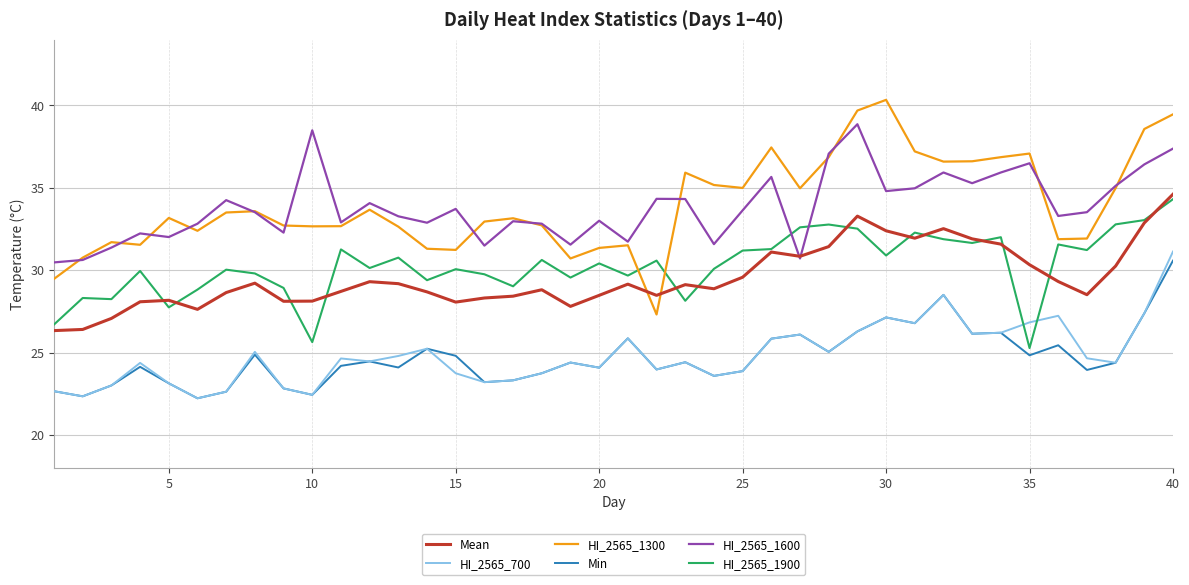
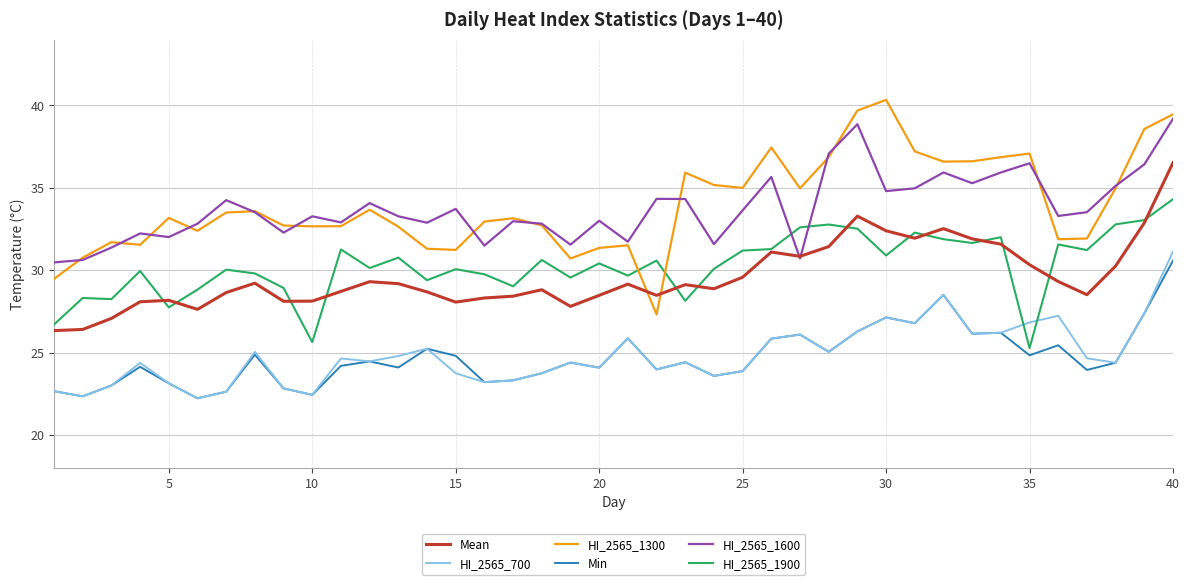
  {
    "Mean": {
      "5": 28.2,
      "10": 28.1,
      "15": 28.1,
      "20": 28.5,
      "25": 29.6,
      "30": 32.4,
      "35": 30.3,
-     "40": 34.6
+     "40": 36.5
    },
    "HI_2565_700": {
      "15": 23.7,
      "35": 26.8,
      "40": 31.1
    },
    "HI_2565_1300": {
      "5": 33.2,
      "10": 32.7,
      "15": 31.2,
      "20": 31.4,
      "25": 35.0,
      "30": 40.3,
      "35": 37.1,
      "40": 39.5
    },
    "Min": {
      "15": 24.8,
      "35": 24.8,
      "40": 30.6
    },
    "HI_2565_1600": {
      "5": 32.0,
-     "10": 38.5,
+     "10": 33.3,
      "15": 33.7,
      "20": 33.0,
      "25": 33.6,
      "30": 34.8,
      "35": 36.5,
-     "40": 37.4
+     "40": 39.2
    },
    "HI_2565_1900": {
      "5": 27.7,
      "10": 25.6,
      "15": 30.1,
      "20": 30.4,
      "25": 31.2,
      "30": 30.9,
      "35": 25.3,
      "40": 34.3
    }
  }
